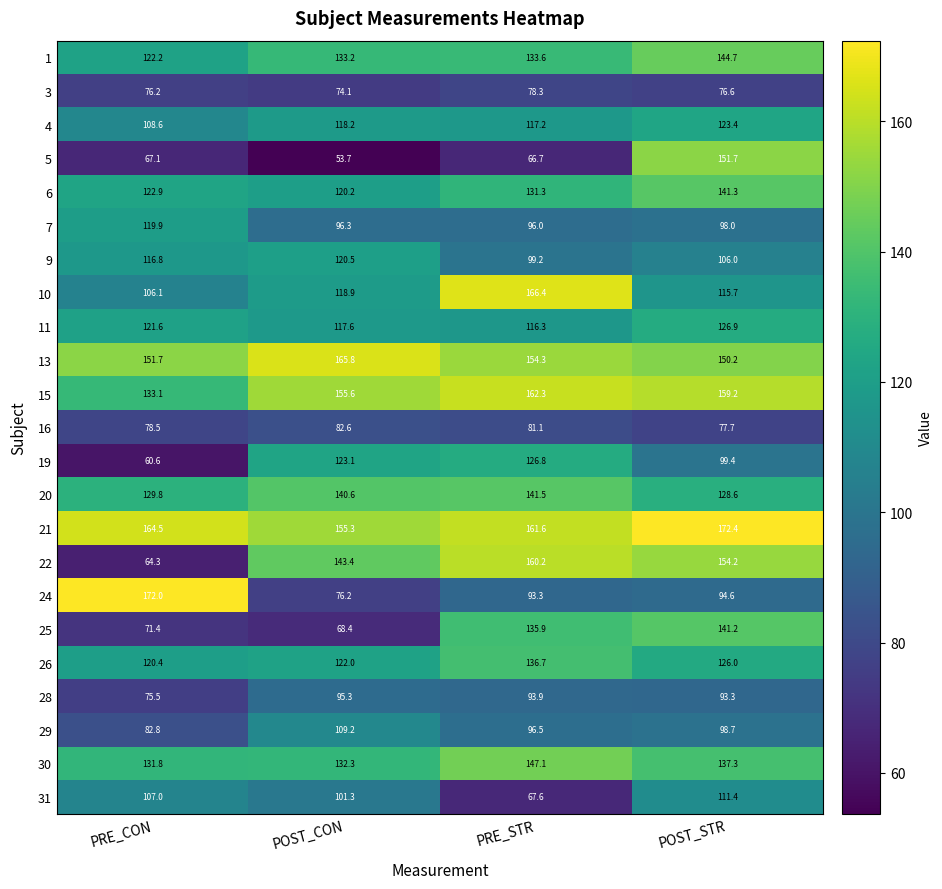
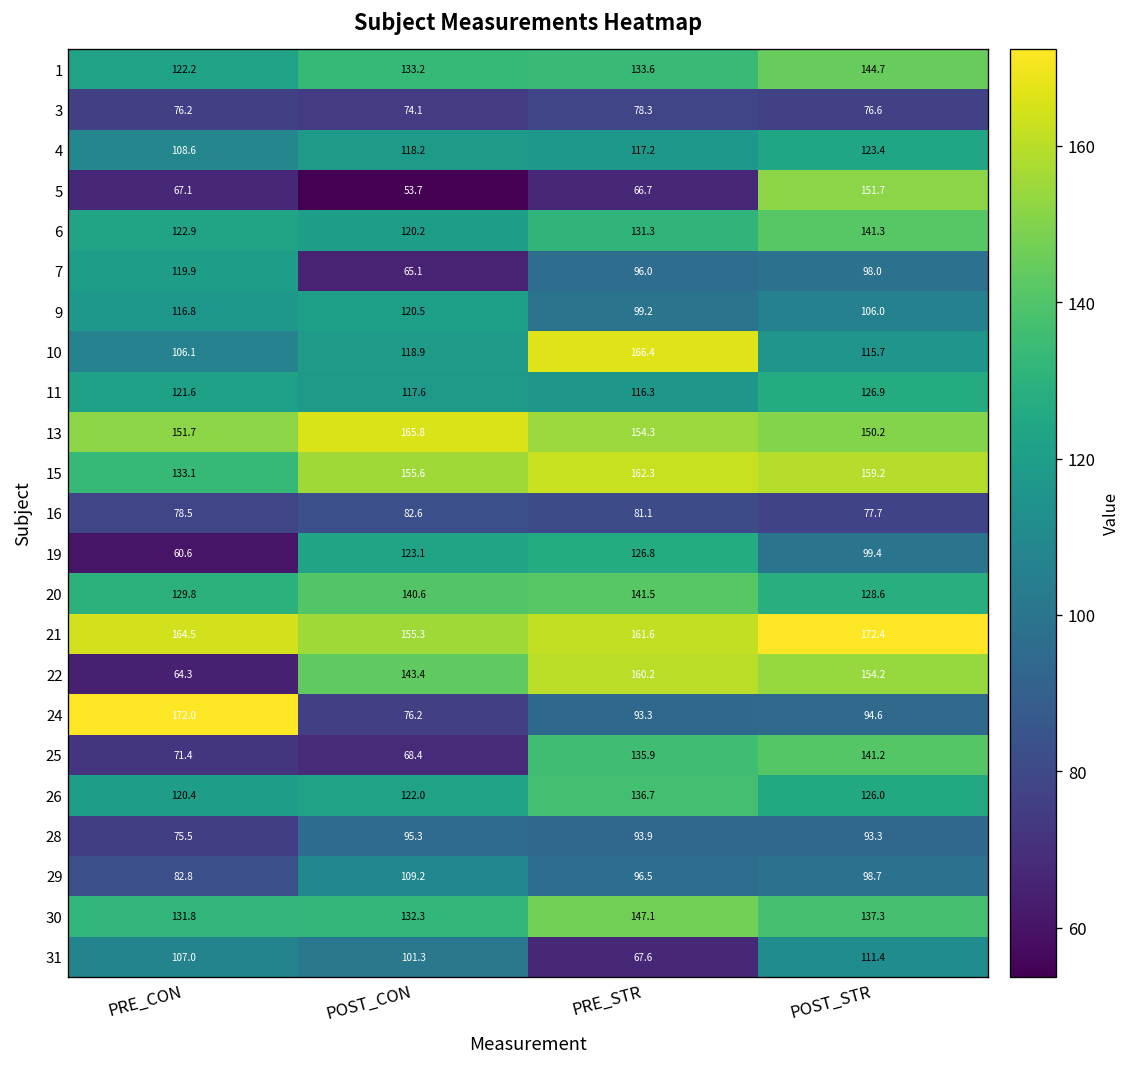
  {
    "1": {
      "PRE_CON": 122.2,
      "POST_CON": 133.2,
      "PRE_STR": 133.6,
      "POST_STR": 144.7
    },
    "3": {
      "PRE_CON": 76.2,
      "POST_CON": 74.1,
      "PRE_STR": 78.3,
      "POST_STR": 76.6
    },
    "4": {
      "PRE_CON": 108.6,
      "POST_CON": 118.2,
      "PRE_STR": 117.2,
      "POST_STR": 123.4
    },
    "5": {
      "PRE_CON": 67.1,
      "POST_CON": 53.7,
      "PRE_STR": 66.7,
      "POST_STR": 151.7
    },
    "6": {
      "PRE_CON": 122.9,
      "POST_CON": 120.2,
      "PRE_STR": 131.3,
      "POST_STR": 141.3
    },
    "7": {
      "PRE_CON": 119.9,
-     "POST_CON": 96.3,
+     "POST_CON": 65.1,
      "PRE_STR": 96.0,
      "POST_STR": 98.0
    },
    "9": {
      "PRE_CON": 116.8,
      "POST_CON": 120.5,
      "PRE_STR": 99.2,
      "POST_STR": 106.0
    },
    "10": {
      "PRE_CON": 106.1,
      "POST_CON": 118.9,
      "PRE_STR": 166.4,
      "POST_STR": 115.7
    },
    "11": {
      "PRE_CON": 121.6,
      "POST_CON": 117.6,
      "PRE_STR": 116.3,
      "POST_STR": 126.9
    },
    "13": {
      "PRE_CON": 151.7,
      "POST_CON": 165.8,
      "PRE_STR": 154.3,
      "POST_STR": 150.2
    },
    "15": {
      "PRE_CON": 133.1,
      "POST_CON": 155.6,
      "PRE_STR": 162.3,
      "POST_STR": 159.2
    },
    "16": {
      "PRE_CON": 78.5,
      "POST_CON": 82.6,
      "PRE_STR": 81.1,
      "POST_STR": 77.7
    },
    "19": {
      "PRE_CON": 60.6,
      "POST_CON": 123.1,
      "PRE_STR": 126.8,
      "POST_STR": 99.4
    },
    "20": {
      "PRE_CON": 129.8,
      "POST_CON": 140.6,
      "PRE_STR": 141.5,
      "POST_STR": 128.6
    },
    "21": {
      "PRE_CON": 164.5,
      "POST_CON": 155.3,
      "PRE_STR": 161.6,
      "POST_STR": 172.4
    },
    "22": {
      "PRE_CON": 64.3,
      "POST_CON": 143.4,
      "PRE_STR": 160.2,
      "POST_STR": 154.2
    },
    "24": {
      "PRE_CON": 172.0,
      "POST_CON": 76.2,
      "PRE_STR": 93.3,
      "POST_STR": 94.6
    },
    "25": {
      "PRE_CON": 71.4,
      "POST_CON": 68.4,
      "PRE_STR": 135.9,
      "POST_STR": 141.2
    },
    "26": {
      "PRE_CON": 120.4,
      "POST_CON": 122.0,
      "PRE_STR": 136.7,
      "POST_STR": 126.0
    },
    "28": {
      "PRE_CON": 75.5,
      "POST_CON": 95.3,
      "PRE_STR": 93.9,
      "POST_STR": 93.3
    },
    "29": {
      "PRE_CON": 82.8,
      "POST_CON": 109.2,
      "PRE_STR": 96.5,
      "POST_STR": 98.7
    },
    "30": {
      "PRE_CON": 131.8,
      "POST_CON": 132.3,
      "PRE_STR": 147.1,
      "POST_STR": 137.3
    },
    "31": {
      "PRE_CON": 107.0,
      "POST_CON": 101.3,
      "PRE_STR": 67.6,
      "POST_STR": 111.4
    }
  }
